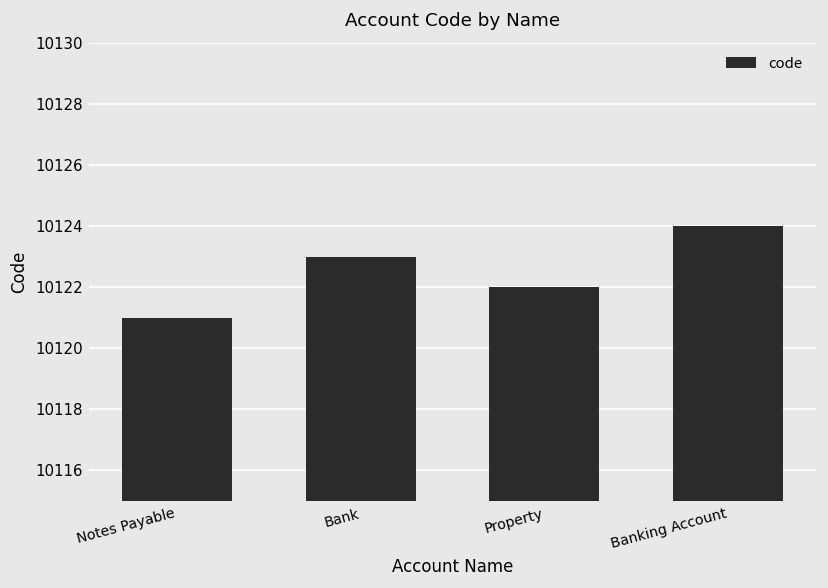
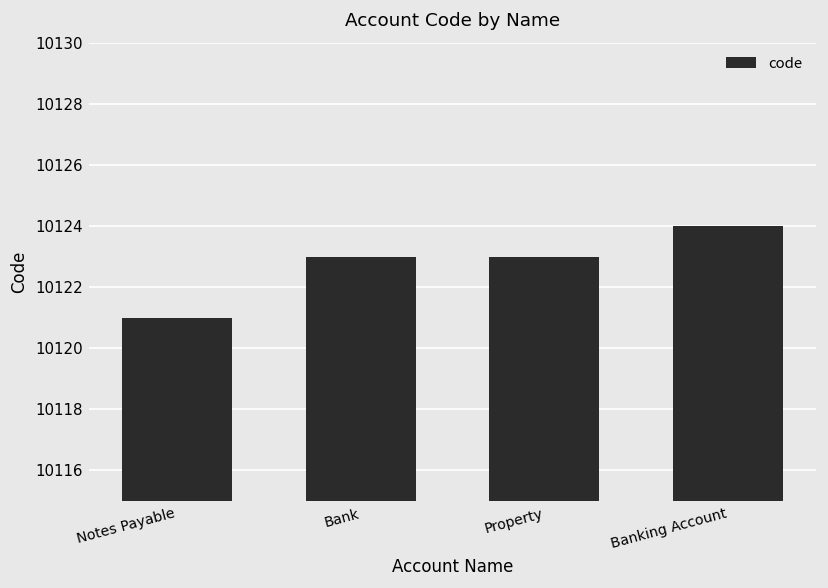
  {
    "Notes Payable": 10121,
    "Bank": 10123,
-   "Property": 10122,
+   "Property": 10123,
    "Banking Account": 10124
  }
